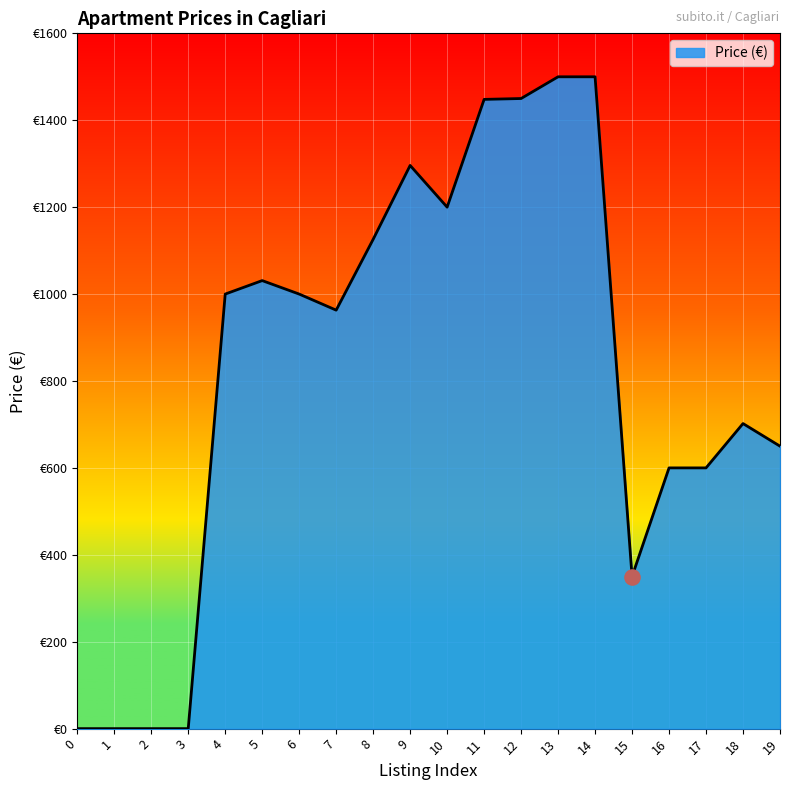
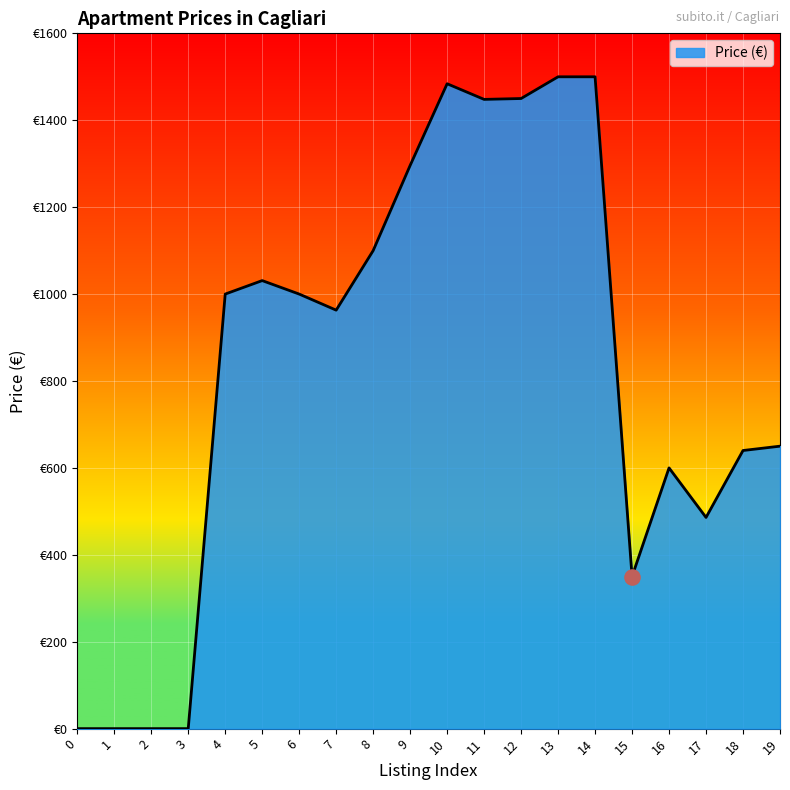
  {
    "Price (€)": {
      "0": "€0",
      "1": "€0",
      "2": "€0",
      "3": "€0",
      "4": "€1000",
      "5": "€1030",
      "6": "€1000",
      "7": "€960",
-     "8": "€1130",
+     "8": "€1100",
      "9": "€1300",
-     "10": "€1200",
+     "10": "€1480",
      "11": "€1450",
      "12": "€1450",
      "13": "€1500",
      "14": "€1500",
      "16": "€600",
-     "17": "€600",
-     "18": "€700",
+     "17": "€490",
+     "18": "€640",
      "19": "€650"
    }
  }
